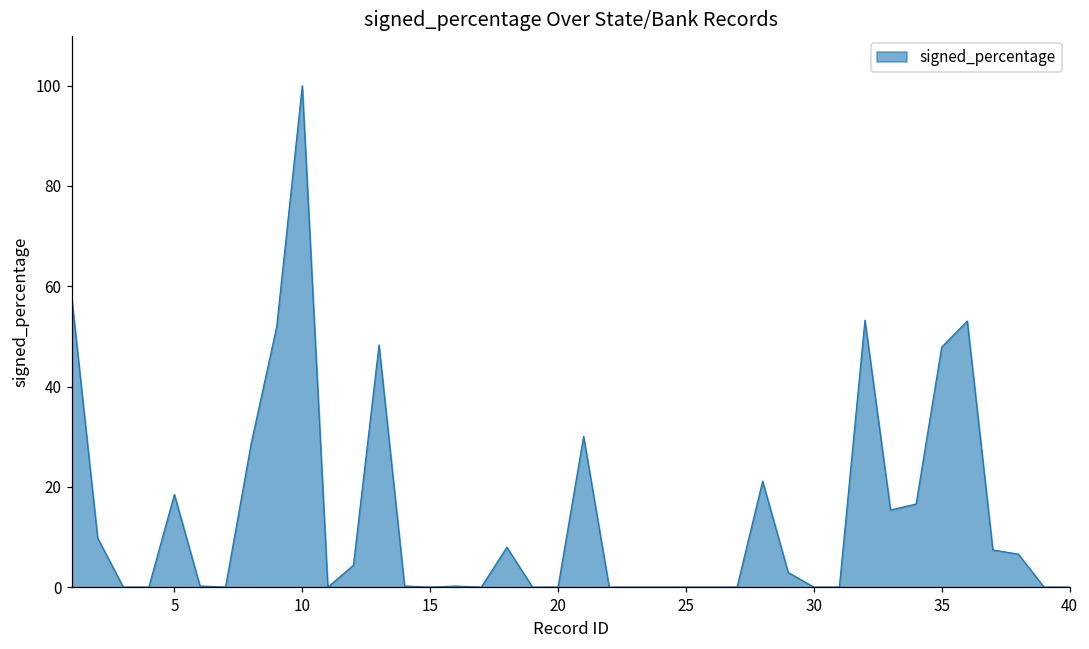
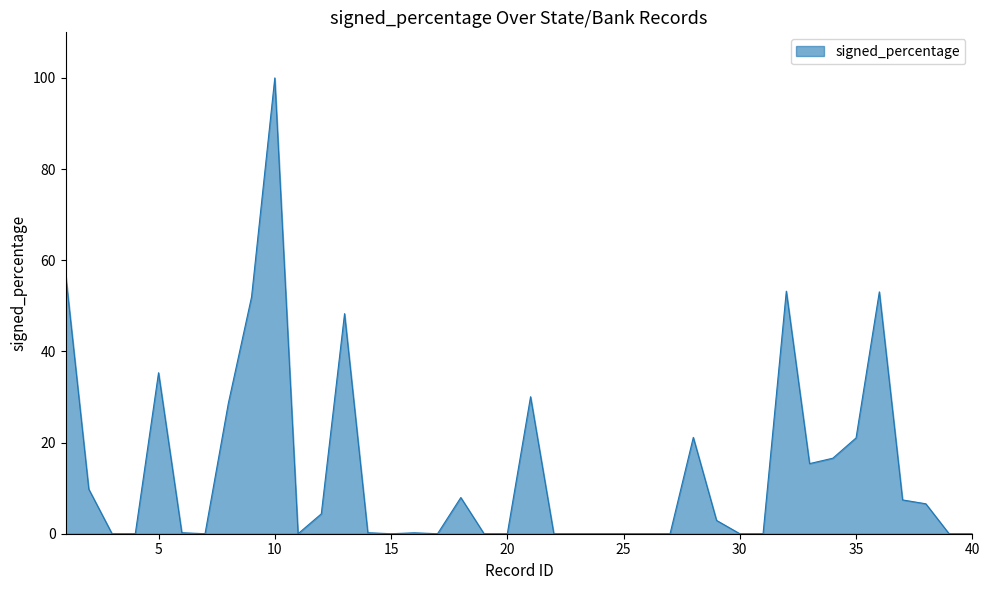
  {
-   "5": 18,
+   "5": 35,
    "10": 100,
    "15": 0,
    "20": 0,
    "25": 0,
    "30": 0,
-   "35": 48,
+   "35": 21,
    "40": 0
  }
